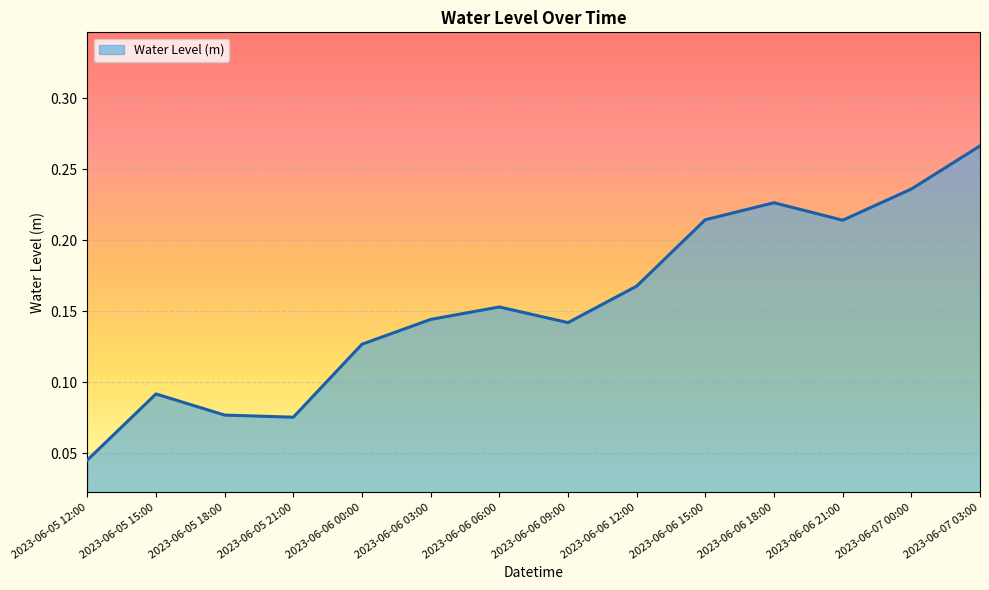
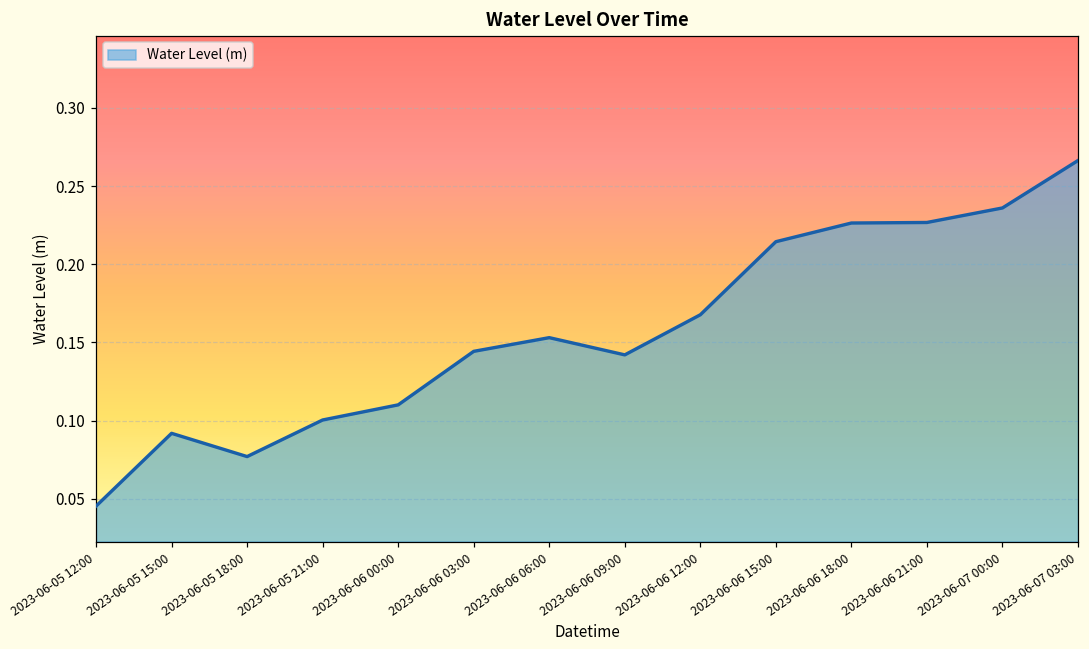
  {
    "2023-06-05 12:00": 0.045,
    "2023-06-05 15:00": 0.092,
    "2023-06-05 18:00": 0.077,
-   "2023-06-05 21:00": 0.076,
-   "2023-06-06 00:00": 0.127,
+   "2023-06-05 21:00": 0.100,
+   "2023-06-06 00:00": 0.110,
    "2023-06-06 03:00": 0.144,
    "2023-06-06 06:00": 0.153,
    "2023-06-06 09:00": 0.142,
    "2023-06-06 12:00": 0.168,
    "2023-06-06 15:00": 0.214,
    "2023-06-06 18:00": 0.226,
-   "2023-06-06 21:00": 0.214,
+   "2023-06-06 21:00": 0.227,
    "2023-06-07 00:00": 0.236,
    "2023-06-07 03:00": 0.266
  }
